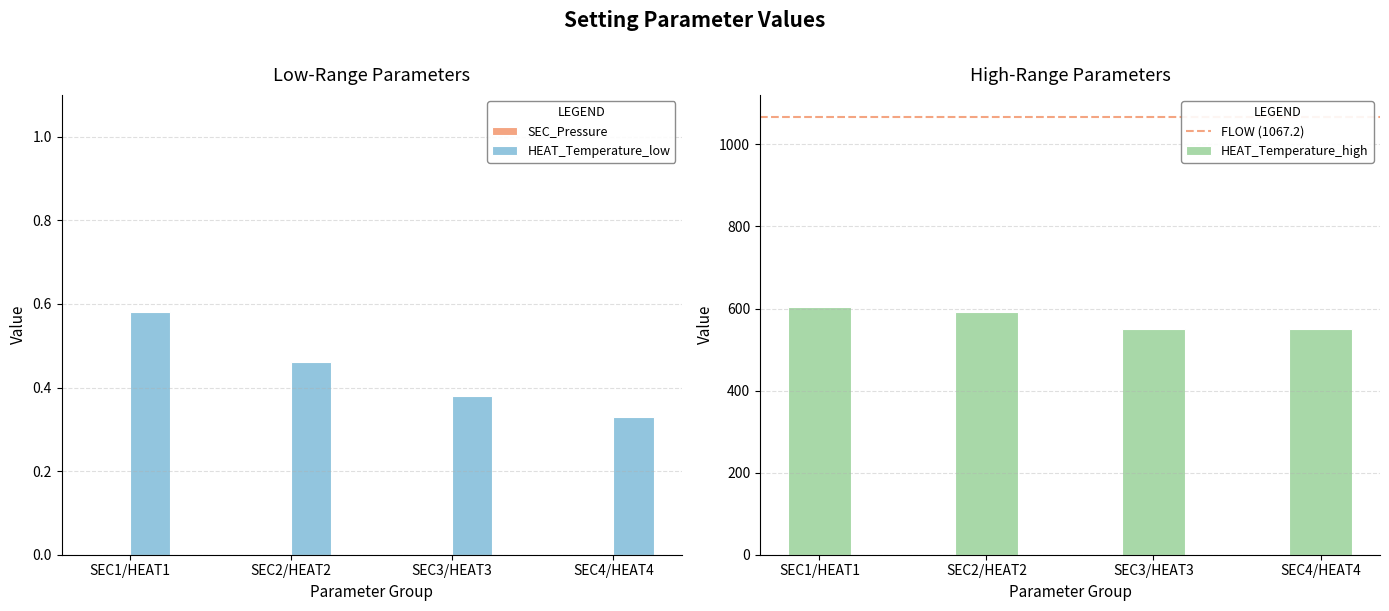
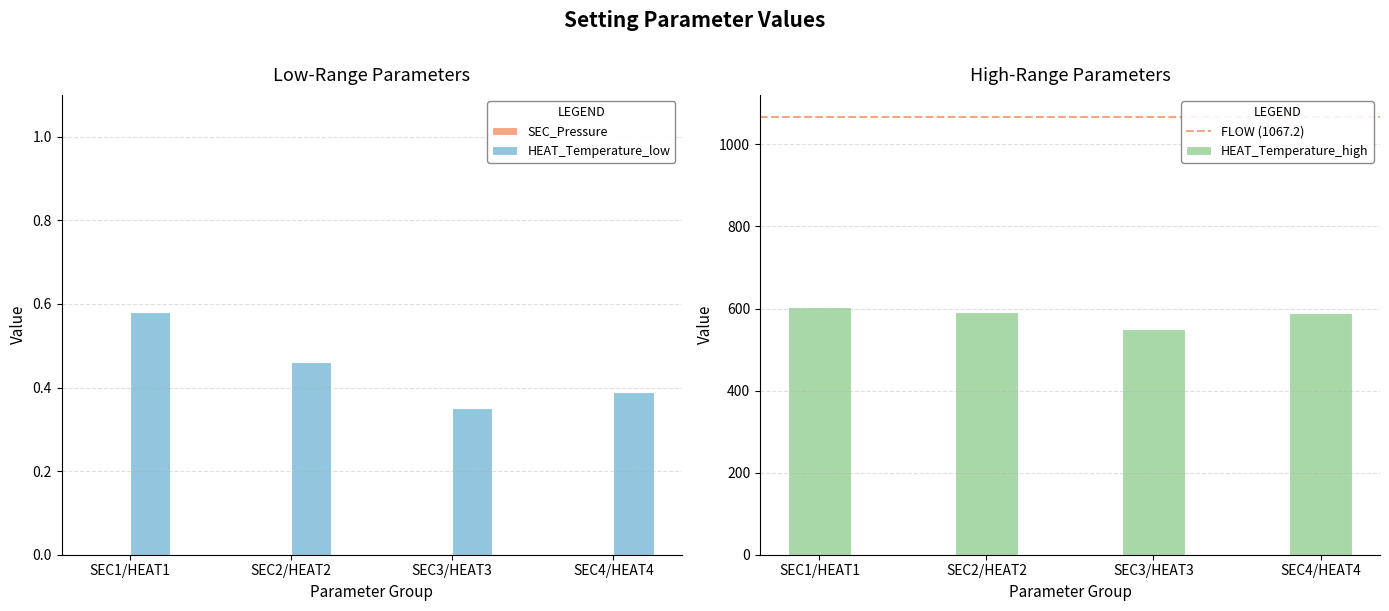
  {
    "Low-Range Parameters": {
      "SEC_Pressure": {
        "SEC1/HEAT1": 0.00,
        "SEC2/HEAT2": 0.00,
        "SEC3/HEAT3": 0.00,
        "SEC4/HEAT4": 0.00
      },
      "HEAT_Temperature_low": {
        "SEC1/HEAT1": 0.58,
        "SEC2/HEAT2": 0.46,
-       "SEC3/HEAT3": 0.38,
-       "SEC4/HEAT4": 0.33
+       "SEC3/HEAT3": 0.35,
+       "SEC4/HEAT4": 0.39
      }
    },
    "High-Range Parameters": {
      "SEC1/HEAT1": 600,
      "SEC2/HEAT2": 590,
      "SEC3/HEAT3": 550,
-     "SEC4/HEAT4": 550
+     "SEC4/HEAT4": 590
    }
  }
